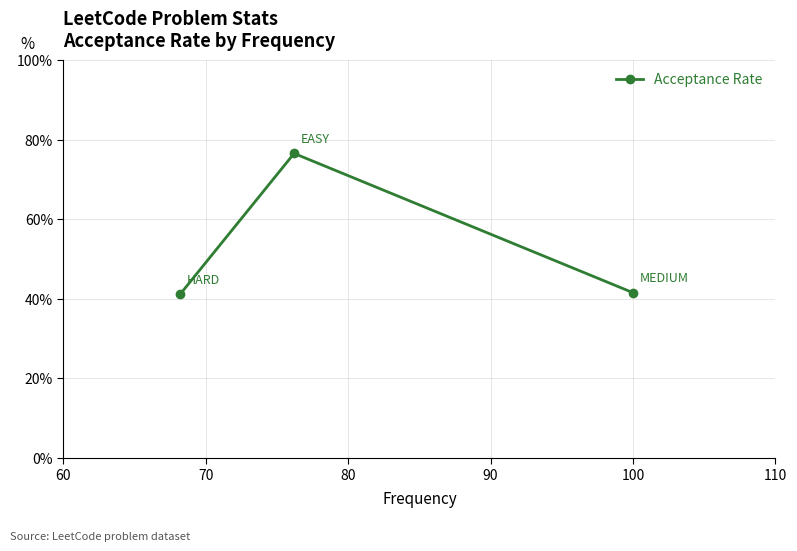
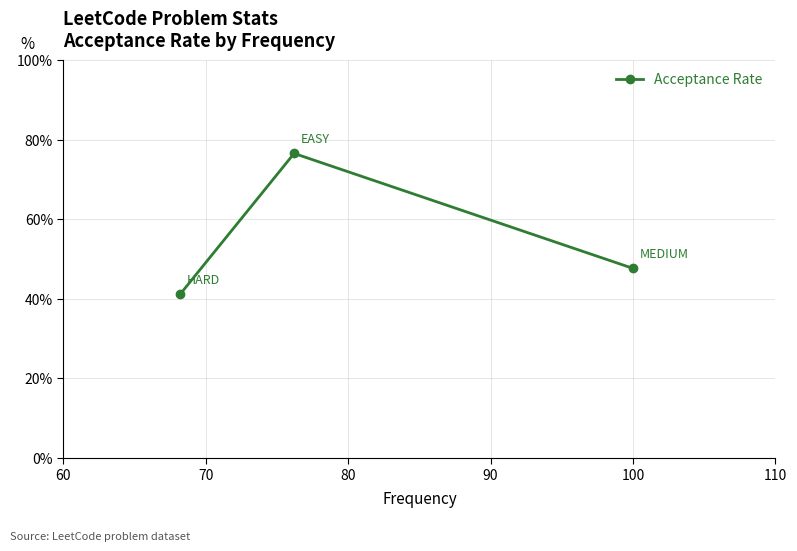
  {
-   "100": "42%"
+   "100": "48%"
  }
